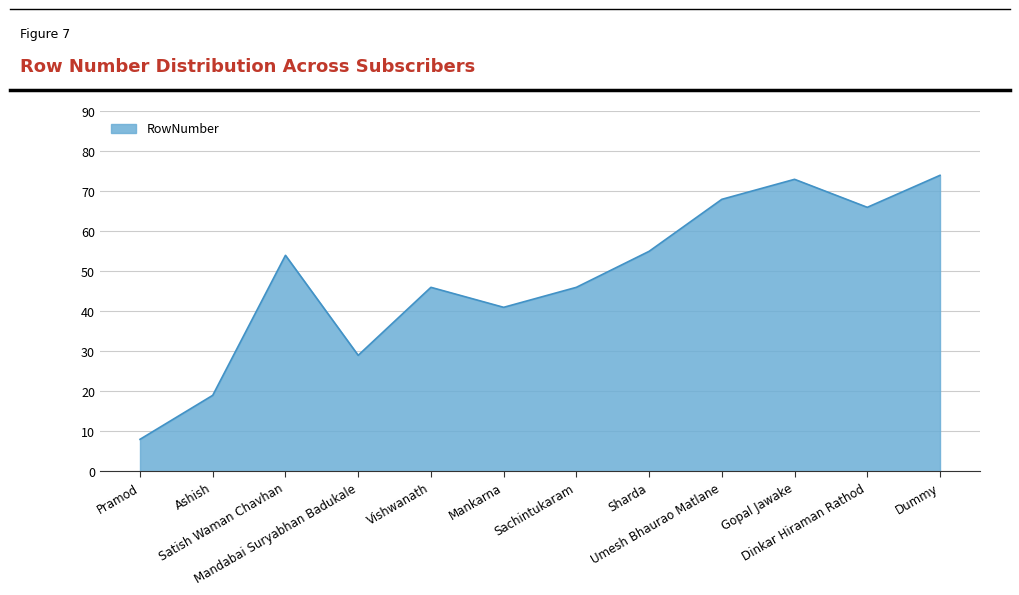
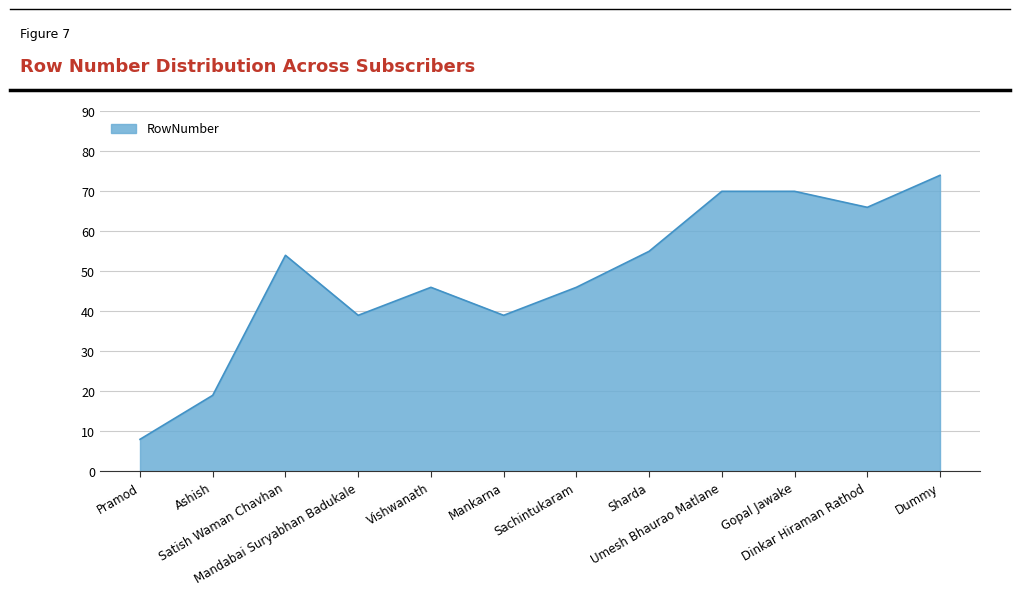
  {
    "Pramod": 8,
    "Ashish": 19,
    "Satish Waman Chavhan": 54,
-   "Mandabai Suryabhan Badukale": 29,
+   "Mandabai Suryabhan Badukale": 39,
    "Vishwanath": 46,
-   "Mankarna": 41,
+   "Mankarna": 39,
    "Sachintukaram": 46,
    "Sharda": 55,
-   "Umesh Bhaurao Matlane": 68,
-   "Gopal Jawake": 73,
+   "Umesh Bhaurao Matlane": 70,
+   "Gopal Jawake": 70,
    "Dinkar Hiraman Rathod": 66,
    "Dummy": 74
  }
